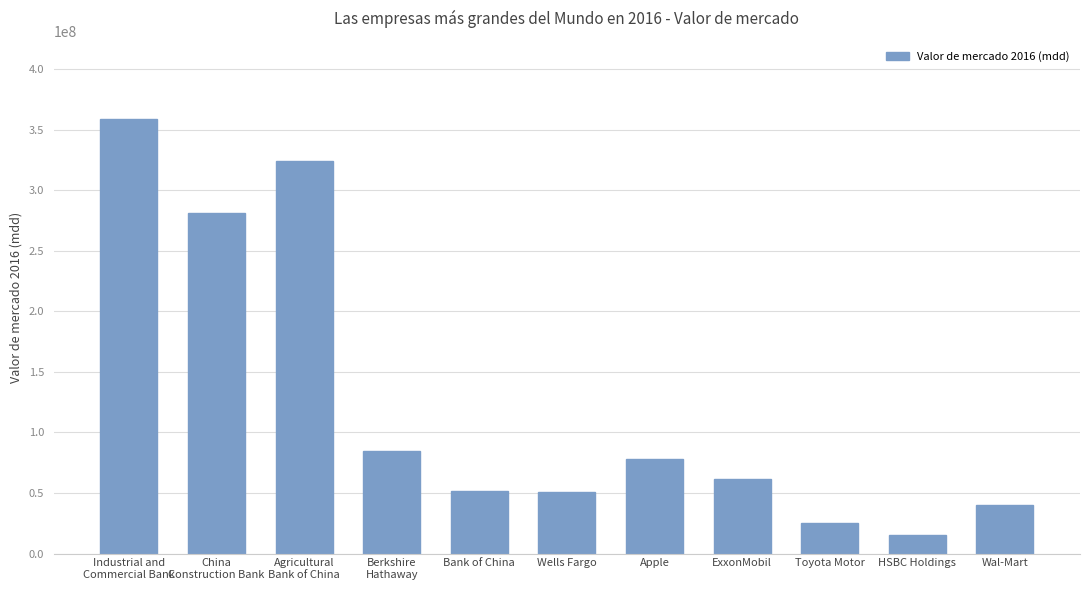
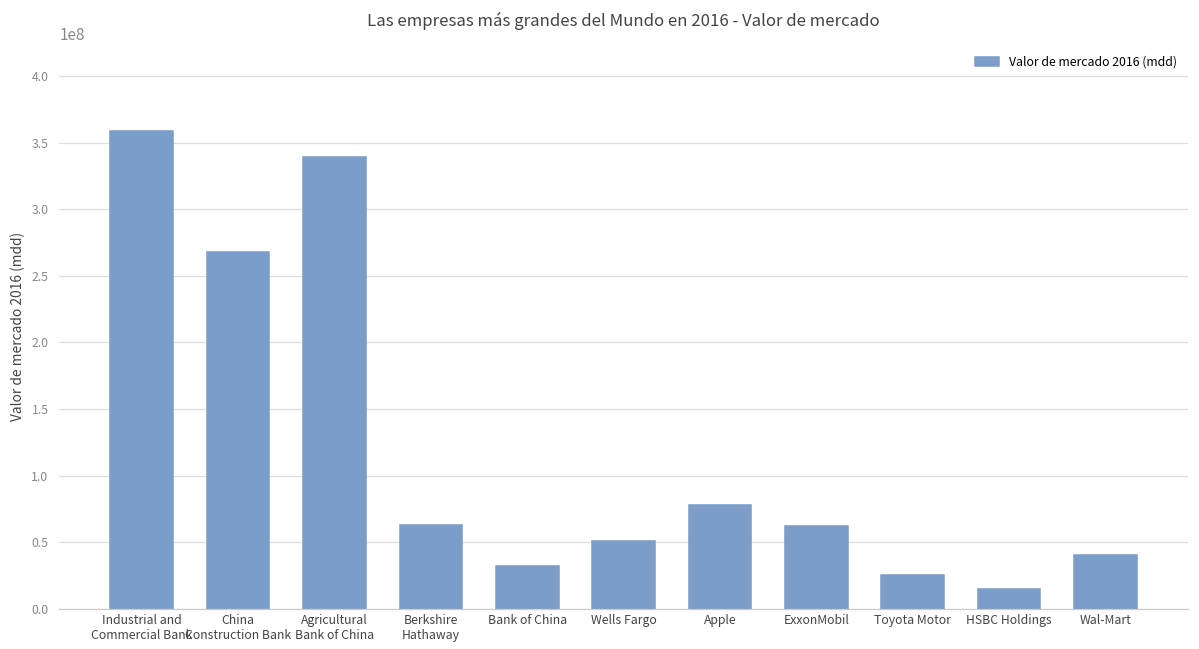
  {
    "Industrial and Commercial Bank": 359000000,
-   "China Construction Bank": 281000000,
-   "Agricultural Bank of China": 324000000,
-   "Berkshire Hathaway": 85000000,
-   "Bank of China": 51000000,
+   "China Construction Bank": 268000000,
+   "Agricultural Bank of China": 339000000,
+   "Berkshire Hathaway": 63000000,
+   "Bank of China": 32000000,
    "Wells Fargo": 51000000,
    "Apple": 78000000,
    "ExxonMobil": 62000000,
    "Toyota Motor": 25000000,
    "HSBC Holdings": 15000000,
    "Wal-Mart": 40000000
  }
